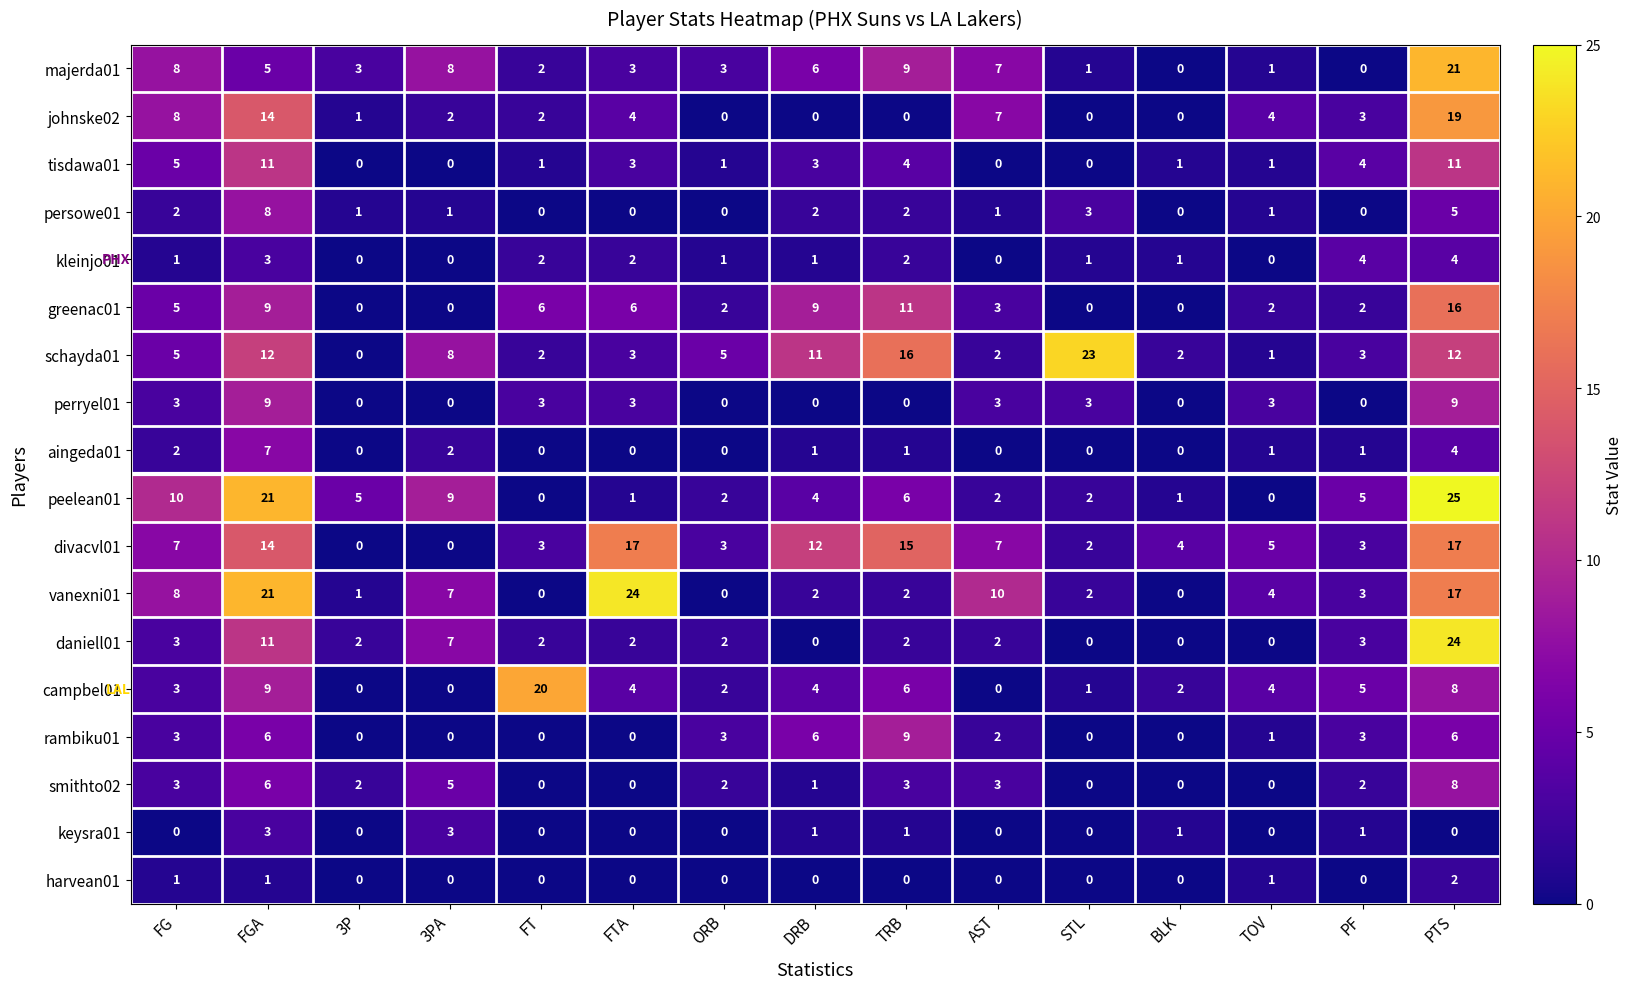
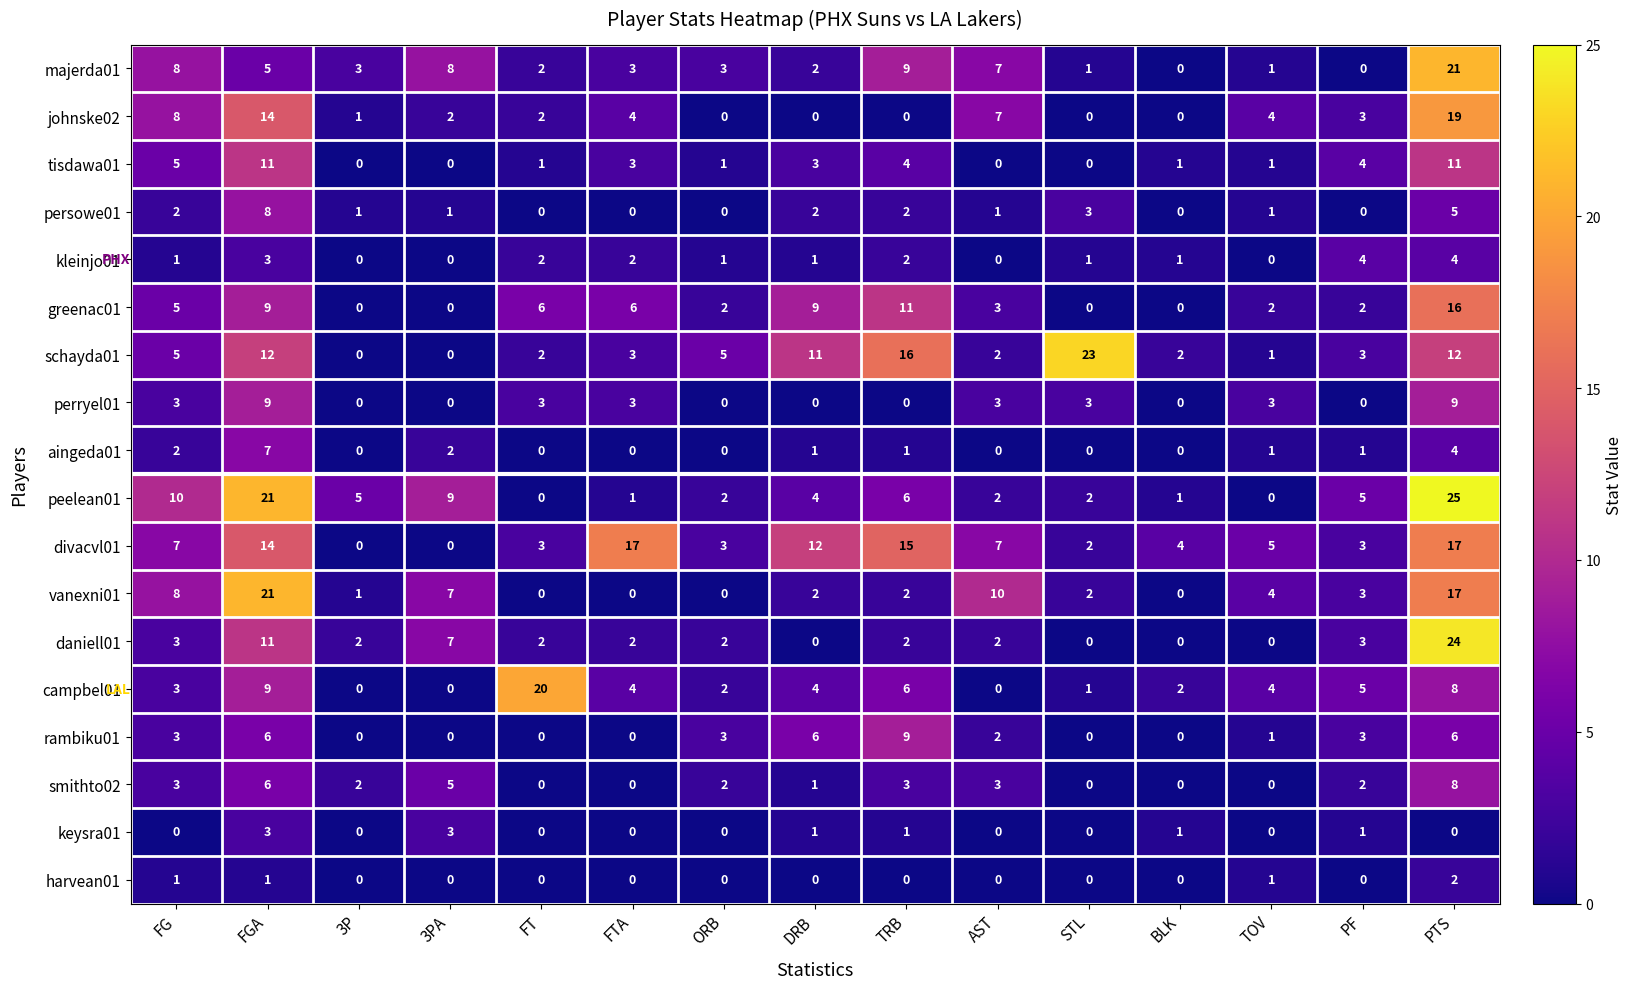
  {
    "majerda01": {
      "FG": 8,
      "FGA": 5,
      "3P": 3,
      "3PA": 8,
      "FT": 2,
      "FTA": 3,
      "ORB": 3,
-     "DRB": 6,
+     "DRB": 2,
      "TRB": 9,
      "AST": 7,
      "STL": 1,
      "BLK": 0,
      "TOV": 1,
      "PF": 0,
      "PTS": 21
    },
    "schayda01": {
      "FG": 5,
      "FGA": 12,
      "3P": 0,
-     "3PA": 8,
+     "3PA": 0,
      "FT": 2,
      "FTA": 3,
      "ORB": 5,
      "DRB": 11,
      "TRB": 16,
      "AST": 2,
      "STL": 23,
      "BLK": 2,
      "TOV": 1,
      "PF": 3,
      "PTS": 12
    },
    "vanexni01": {
      "FG": 8,
      "FGA": 21,
      "3P": 1,
      "3PA": 7,
      "FT": 0,
-     "FTA": 24,
+     "FTA": 0,
      "ORB": 0,
      "DRB": 2,
      "TRB": 2,
      "AST": 10,
      "STL": 2,
      "BLK": 0,
      "TOV": 4,
      "PF": 3,
      "PTS": 17
    }
  }
